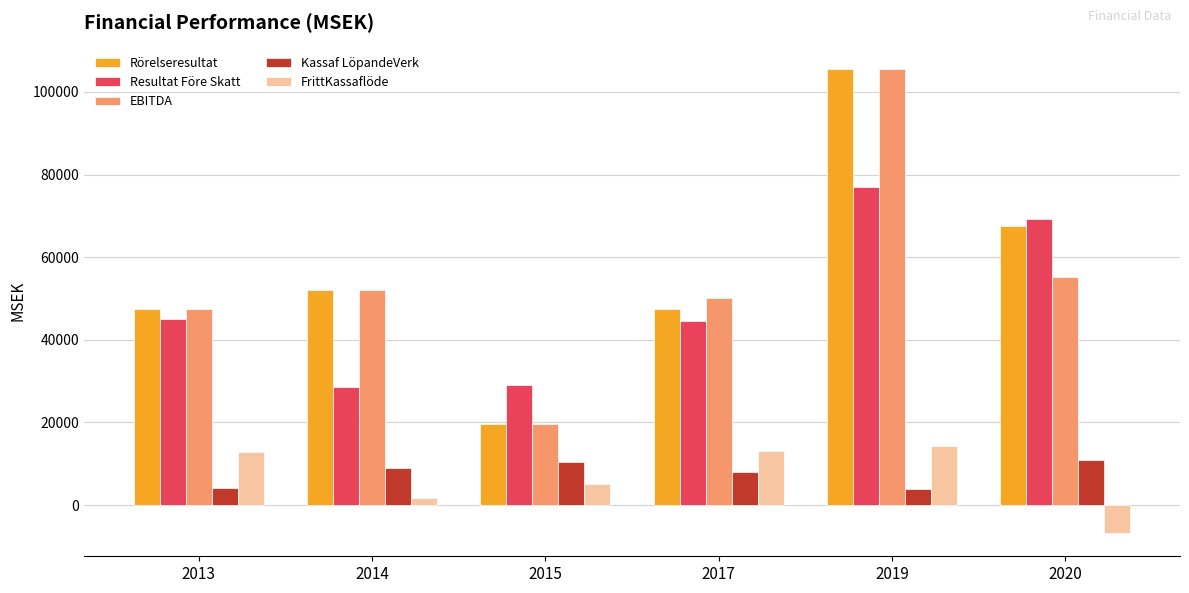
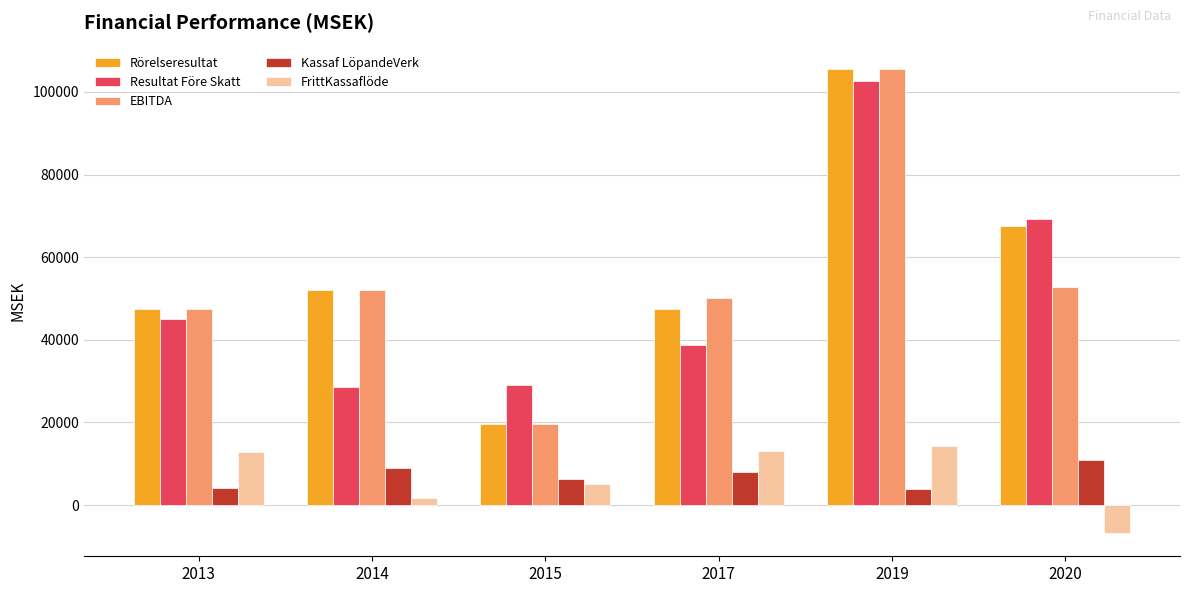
  {
    "Rörelseresultat": {
      "2013": 48000,
      "2014": 52000,
      "2015": 20000,
      "2017": 47000,
      "2019": 106000,
      "2020": 67000
    },
    "Resultat Före Skatt": {
      "2013": 45000,
      "2014": 29000,
      "2015": 29000,
-     "2017": 45000,
-     "2019": 77000,
+     "2017": 39000,
+     "2019": 103000,
      "2020": 69000
    },
    "EBITDA": {
      "2013": 48000,
      "2014": 52000,
      "2015": 20000,
      "2017": 50000,
      "2019": 106000,
-     "2020": 55000
+     "2020": 53000
    },
    "Kassaf LöpandeVerk": {
      "2013": 4000,
      "2014": 9000,
-     "2015": 11000,
+     "2015": 6000,
      "2017": 8000,
      "2019": 4000,
      "2020": 11000
    },
    "FrittKassaflöde": {
      "2013": 13000,
      "2014": 2000,
      "2015": 5000,
      "2017": 13000,
      "2019": 14000,
      "2020": -7000
    }
  }
